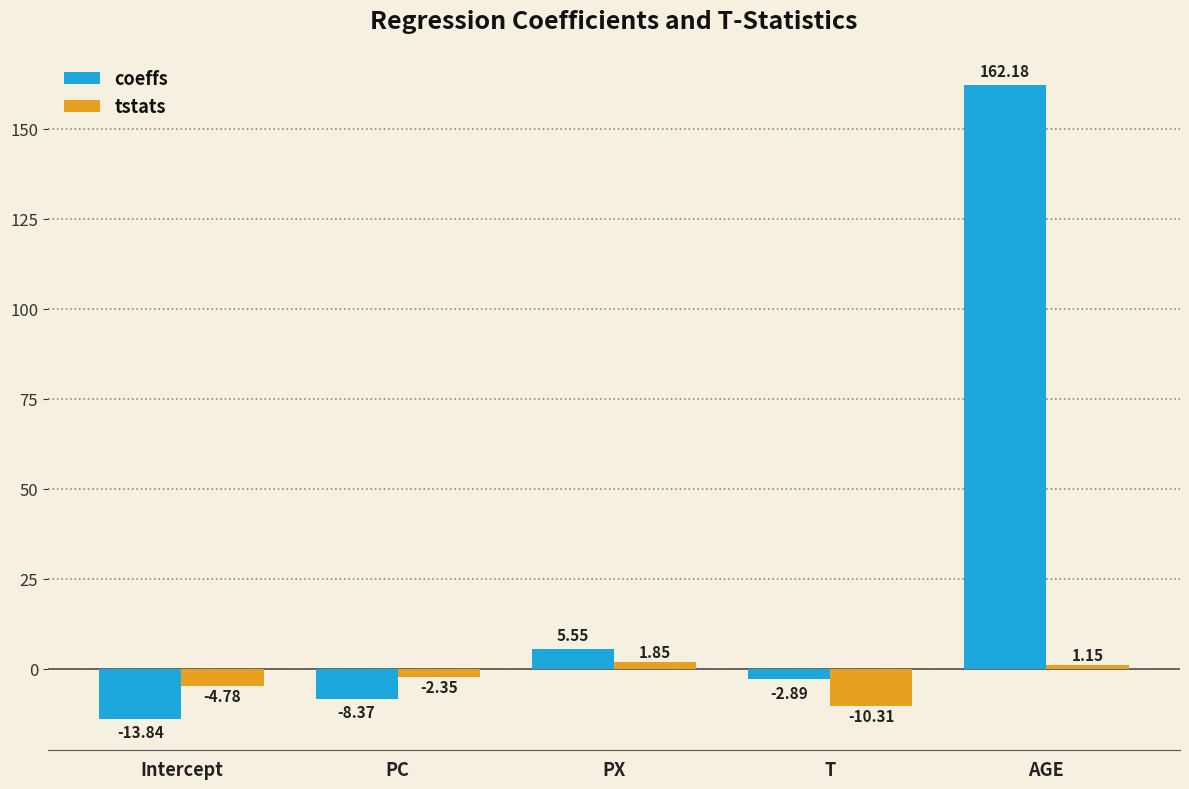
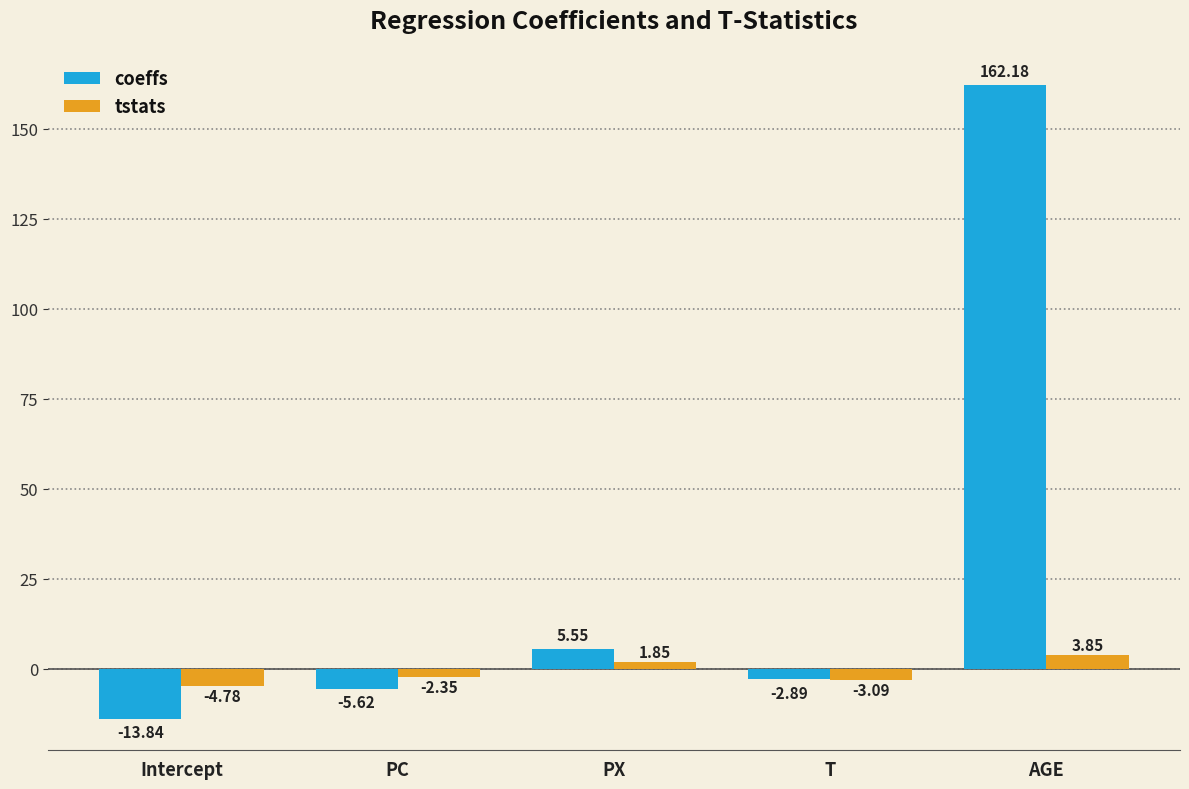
  {
    "coeffs": {
      "Intercept": -13.84,
-     "PC": -8.37,
+     "PC": -5.62,
      "PX": 5.55,
      "T": -2.89,
      "AGE": 162.18
    },
    "tstats": {
      "Intercept": -4.78,
      "PC": -2.35,
      "PX": 1.85,
-     "T": -10.31,
-     "AGE": 1.15
+     "T": -3.09,
+     "AGE": 3.85
    }
  }
